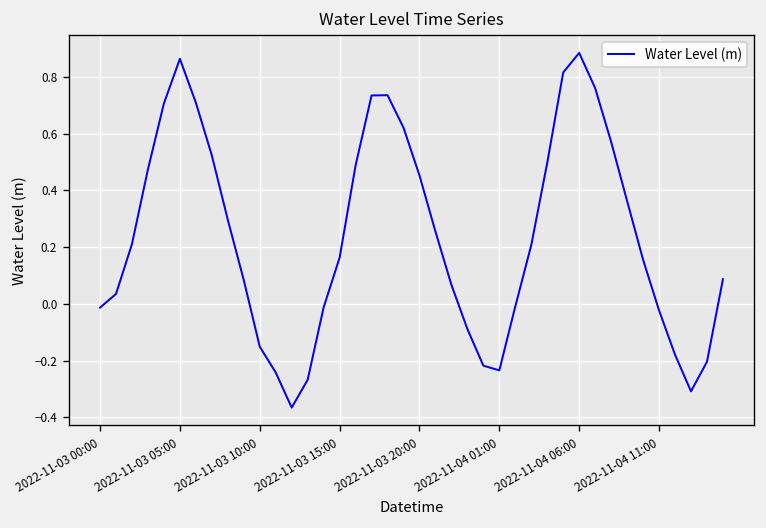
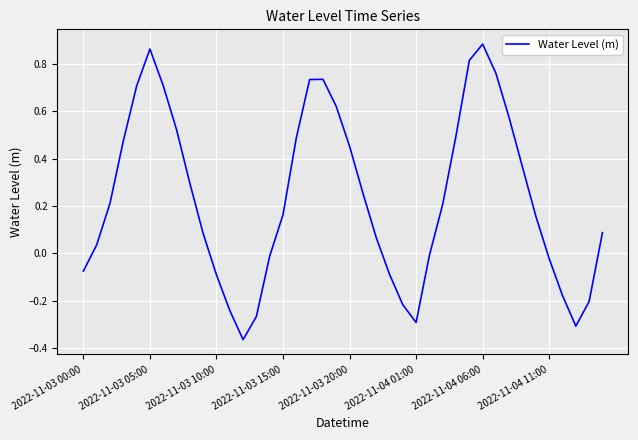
  {
-   "2022-11-03 00:00": -0.01,
+   "2022-11-03 00:00": -0.08,
    "2022-11-03 05:00": 0.86,
-   "2022-11-03 10:00": -0.15,
+   "2022-11-03 10:00": -0.09,
    "2022-11-03 15:00": 0.16,
    "2022-11-03 20:00": 0.45,
-   "2022-11-04 01:00": -0.23,
+   "2022-11-04 01:00": -0.29,
    "2022-11-04 06:00": 0.89,
    "2022-11-04 11:00": -0.02
  }
